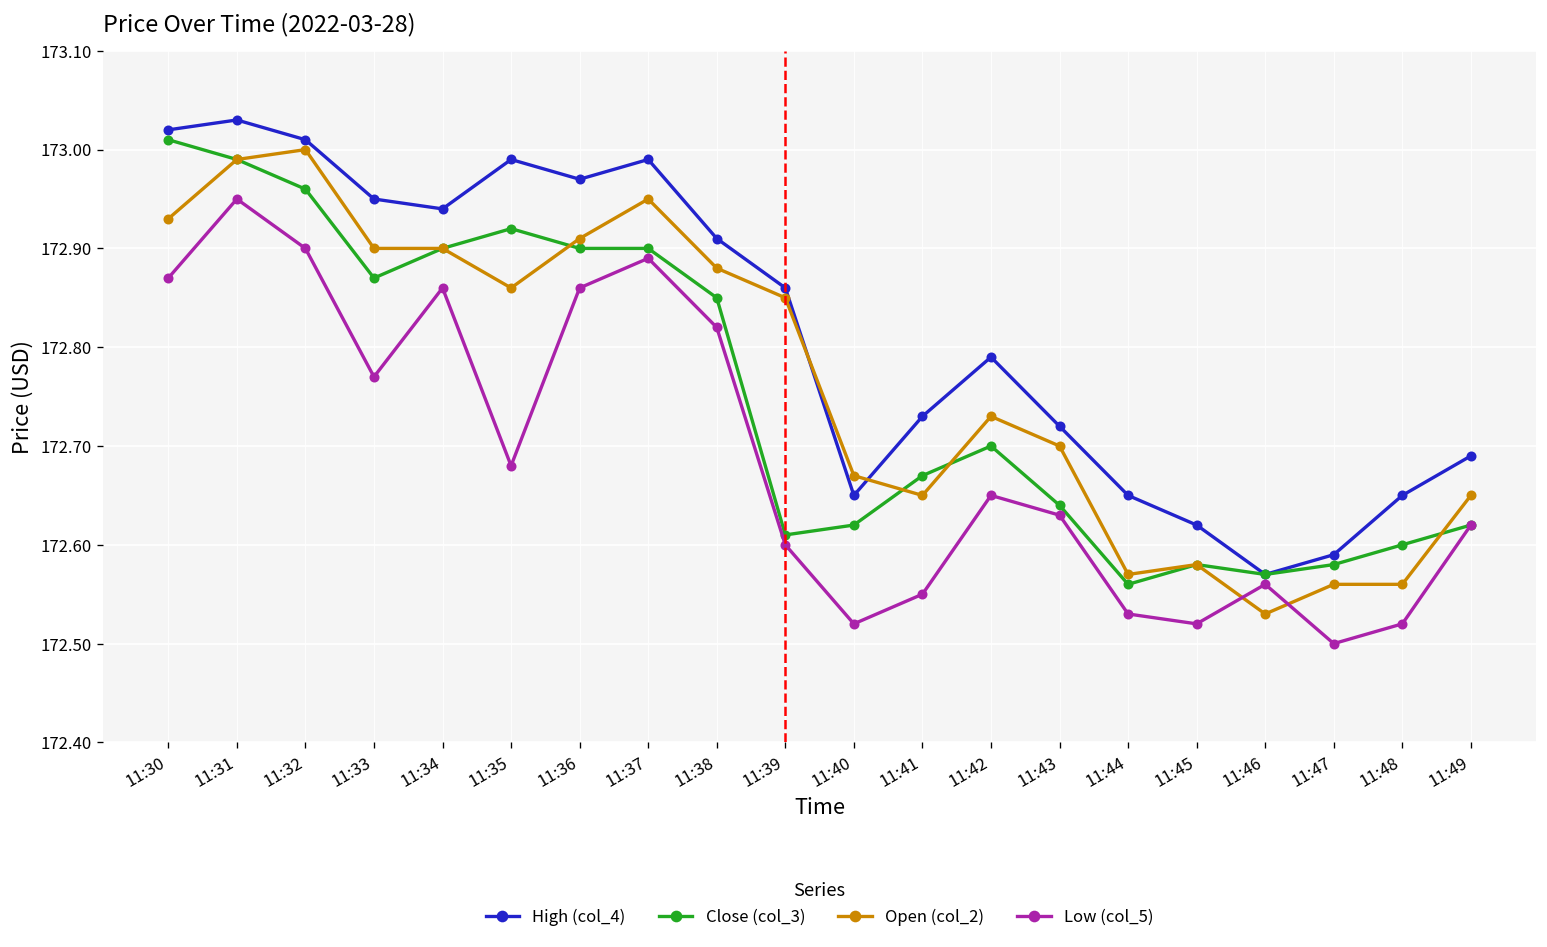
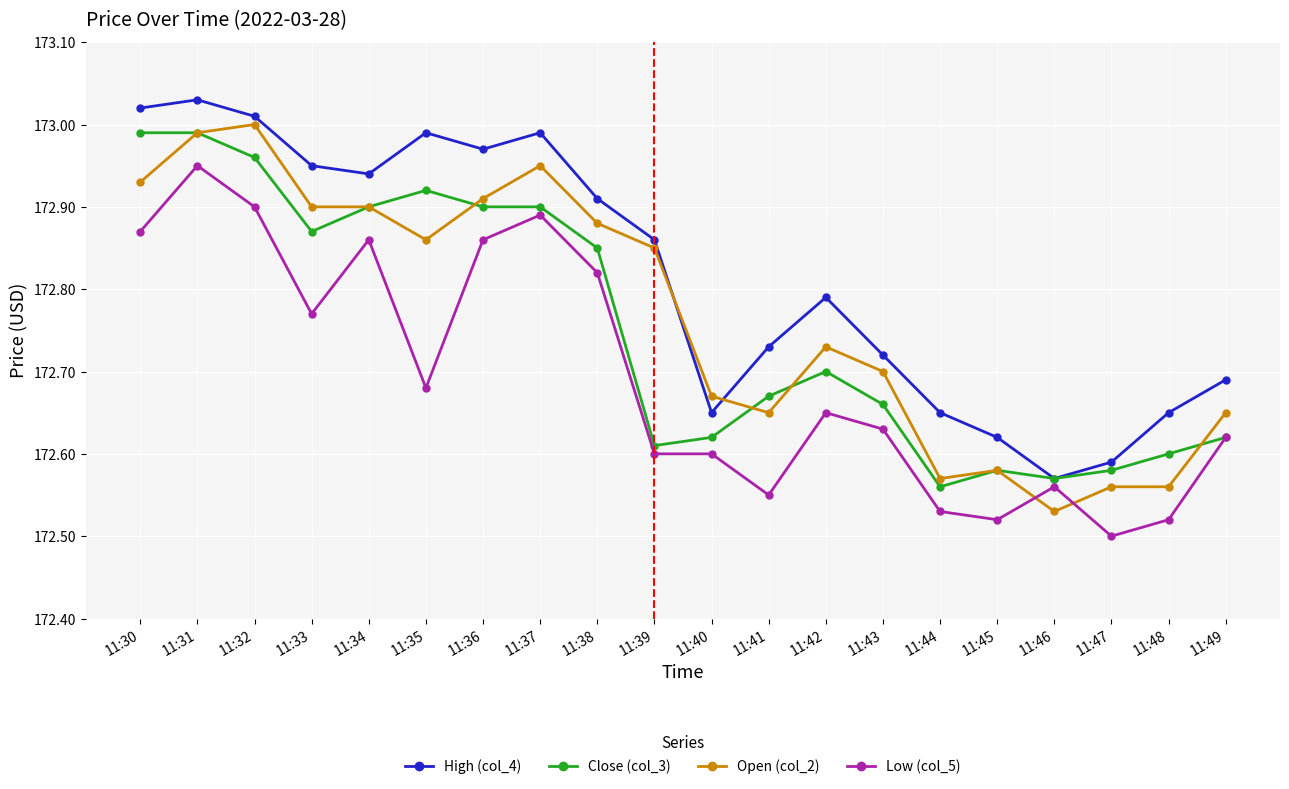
  {
    "High (col_4)": {
      "11:30": 173.02,
      "11:31": 173.03,
      "11:32": 173.01,
      "11:33": 172.95,
      "11:34": 172.94,
      "11:35": 172.99,
      "11:36": 172.97,
      "11:37": 172.99,
      "11:38": 172.91,
      "11:39": 172.86,
      "11:40": 172.65,
      "11:41": 172.73,
      "11:42": 172.79,
      "11:43": 172.72,
      "11:44": 172.65,
      "11:45": 172.62,
      "11:47": 172.59,
      "11:48": 172.65,
      "11:49": 172.69
    },
    "Close (col_3)": {
-     "11:30": 173.01,
+     "11:30": 172.99,
      "11:32": 172.96,
      "11:33": 172.87,
      "11:35": 172.92,
      "11:36": 172.90,
      "11:37": 172.90,
      "11:38": 172.85,
      "11:39": 172.61,
      "11:40": 172.62,
      "11:41": 172.67,
      "11:42": 172.70,
-     "11:43": 172.64,
+     "11:43": 172.66,
      "11:44": 172.56,
      "11:47": 172.58,
      "11:48": 172.60
    },
    "Open (col_2)": {
      "11:30": 172.93,
      "11:32": 173.00,
      "11:33": 172.90,
      "11:35": 172.86,
      "11:36": 172.91,
      "11:37": 172.95,
      "11:38": 172.88,
      "11:39": 172.85,
      "11:40": 172.67,
      "11:41": 172.65,
      "11:42": 172.73,
      "11:43": 172.70,
      "11:44": 172.57,
      "11:46": 172.53,
      "11:47": 172.56,
      "11:48": 172.56,
      "11:49": 172.65
    },
    "Low (col_5)": {
      "11:30": 172.87,
      "11:31": 172.95,
      "11:32": 172.90,
      "11:33": 172.77,
      "11:34": 172.86,
      "11:35": 172.68,
      "11:36": 172.86,
      "11:37": 172.89,
      "11:38": 172.82,
      "11:39": 172.60,
-     "11:40": 172.52,
+     "11:40": 172.60,
      "11:41": 172.55,
      "11:42": 172.65,
      "11:43": 172.63,
      "11:44": 172.53,
      "11:45": 172.52,
      "11:46": 172.56,
      "11:47": 172.50,
      "11:48": 172.52
    }
  }
